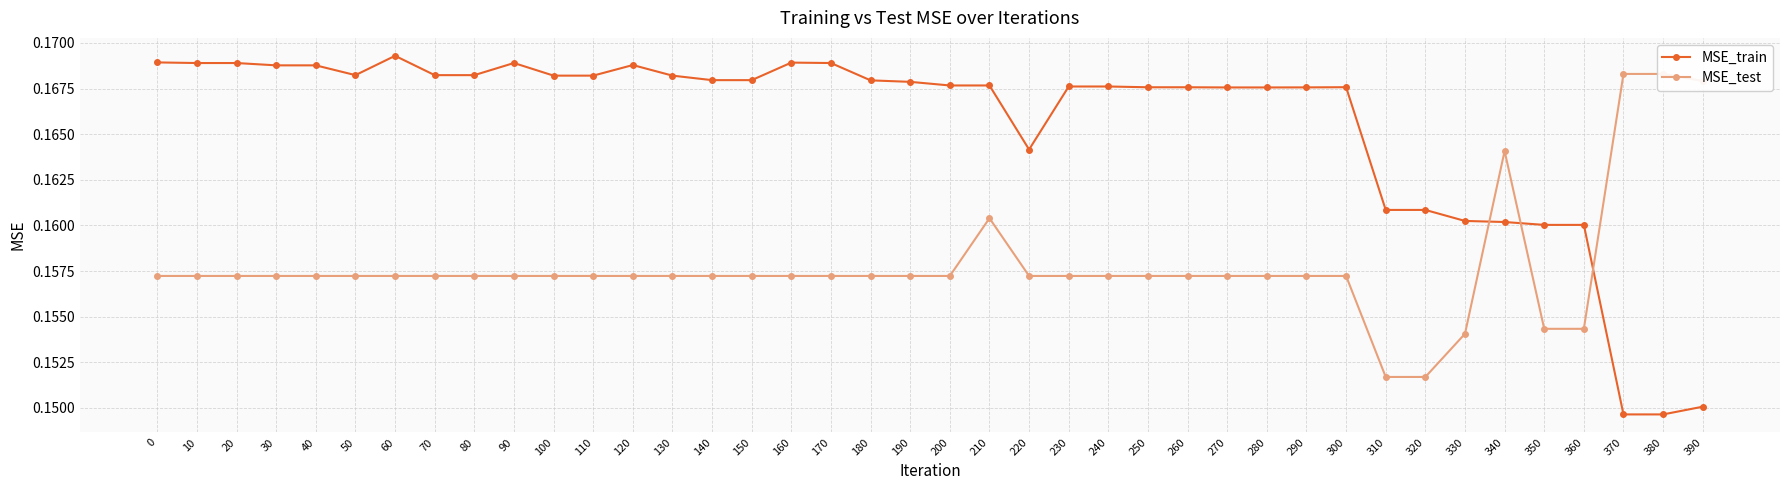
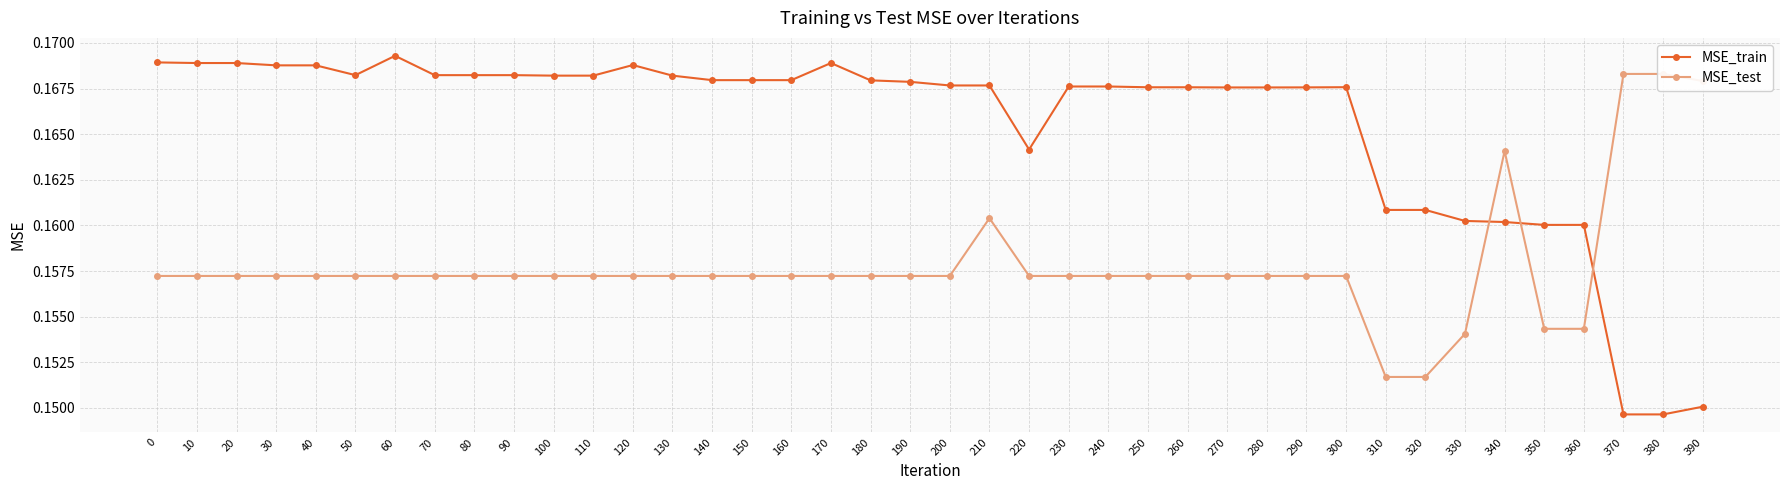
  {
    "MSE_train": {
      "0": 0.1689,
      "10": 0.1689,
      "20": 0.1689,
      "30": 0.1688,
      "40": 0.1688,
      "50": 0.1682,
      "60": 0.1693,
      "70": 0.1682,
      "80": 0.1682,
-     "90": 0.1689,
+     "90": 0.1682,
      "100": 0.1682,
      "110": 0.1682,
      "120": 0.1688,
      "130": 0.1682,
      "140": 0.1680,
      "150": 0.1680,
-     "160": 0.1689,
+     "160": 0.1680,
      "170": 0.1689,
      "180": 0.1680,
      "190": 0.1679,
      "200": 0.1677,
      "210": 0.1677,
      "220": 0.1642,
      "230": 0.1676,
      "240": 0.1676,
      "250": 0.1676,
      "260": 0.1676,
      "270": 0.1676,
      "280": 0.1676,
      "290": 0.1676,
      "300": 0.1676,
      "310": 0.1609,
      "320": 0.1609,
      "330": 0.1602,
      "340": 0.1602,
      "350": 0.1600,
      "360": 0.1600,
      "370": 0.1496,
      "380": 0.1496,
      "390": 0.1501
    },
    "MSE_test": {
      "0": 0.1572,
      "10": 0.1572,
      "20": 0.1572,
      "30": 0.1572,
      "40": 0.1572,
      "50": 0.1572,
      "60": 0.1572,
      "70": 0.1572,
      "80": 0.1572,
      "90": 0.1572,
      "100": 0.1572,
      "110": 0.1572,
      "120": 0.1572,
      "130": 0.1572,
      "140": 0.1572,
      "150": 0.1572,
      "160": 0.1572,
      "170": 0.1572,
      "180": 0.1572,
      "190": 0.1572,
      "200": 0.1572,
      "210": 0.1604,
      "220": 0.1572,
      "230": 0.1572,
      "240": 0.1572,
      "250": 0.1572,
      "260": 0.1572,
      "270": 0.1572,
      "280": 0.1572,
      "290": 0.1572,
      "300": 0.1572,
      "310": 0.1517,
      "320": 0.1517,
      "330": 0.1541,
      "340": 0.1641,
      "350": 0.1543,
      "360": 0.1543,
      "370": 0.1683
    }
  }
